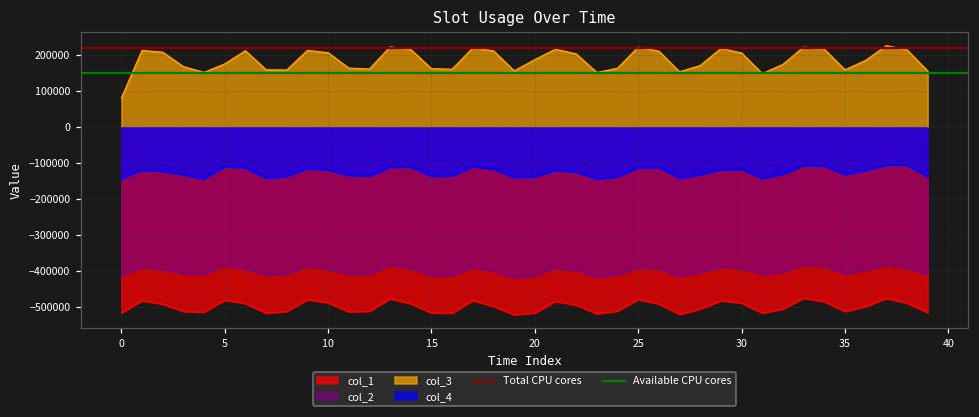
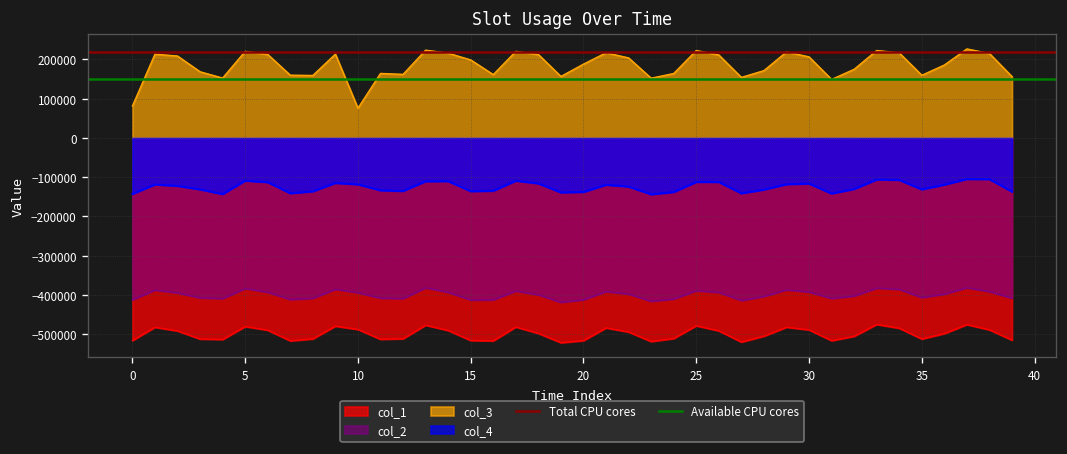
  {
    "col_3": {
      "0": 80000,
-     "5": 180000,
-     "10": 210000,
-     "15": 160000,
+     "5": 220000,
+     "10": 80000,
+     "15": 200000,
      "20": 190000,
      "25": 220000,
      "30": 210000,
      "35": 160000
    }
  }
